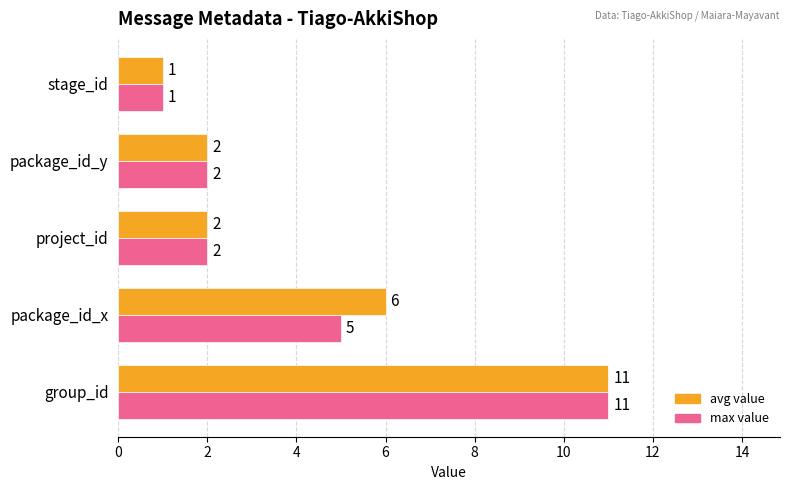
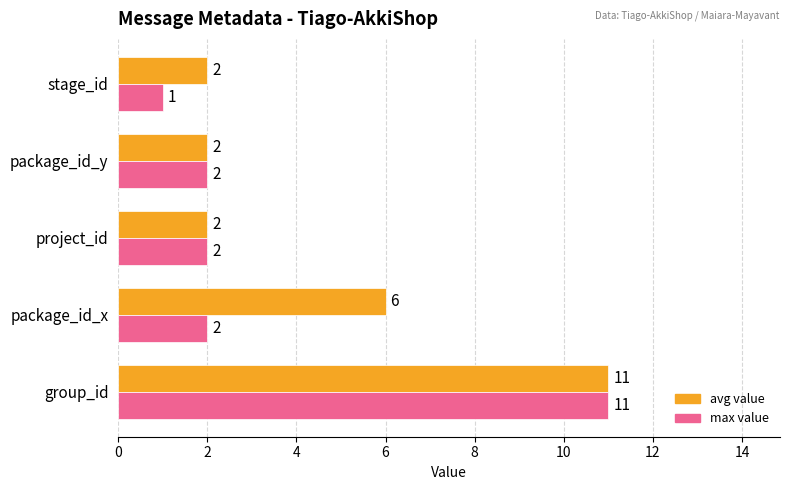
  {
    "avg value": {
-     "stage_id": 1,
+     "stage_id": 2,
      "package_id_y": 2,
      "project_id": 2,
      "package_id_x": 6,
      "group_id": 11
    },
    "max value": {
      "stage_id": 1,
      "package_id_y": 2,
      "project_id": 2,
-     "package_id_x": 5,
+     "package_id_x": 2,
      "group_id": 11
    }
  }
